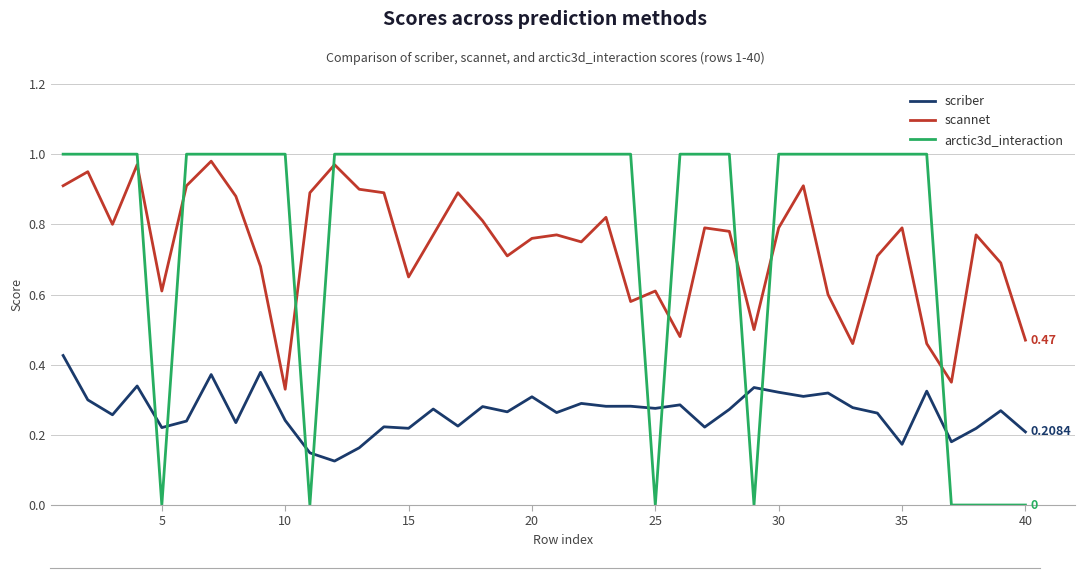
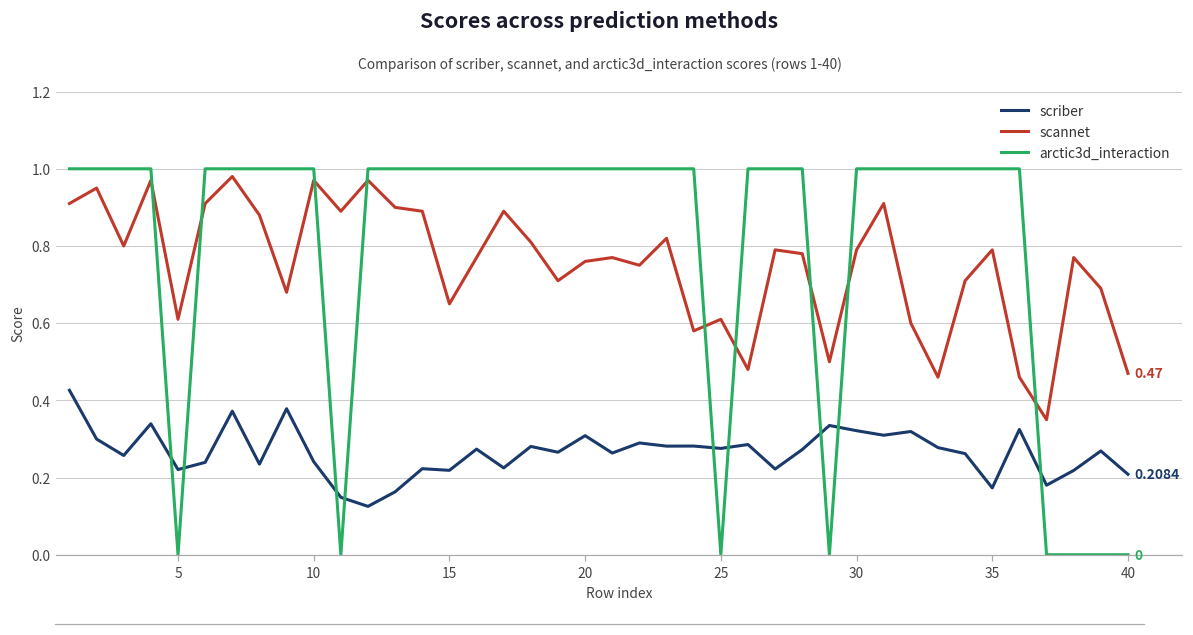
  {
    "scriber": {
      "40": 0.2084
    },
    "scannet": {
      "5": 0.61,
-     "10": 0.33,
+     "10": 0.97,
      "15": 0.65,
      "20": 0.76,
      "25": 0.61,
      "30": 0.79,
      "35": 0.79
    },
    "arctic3d_interaction": {
      "40": 0
    }
  }
